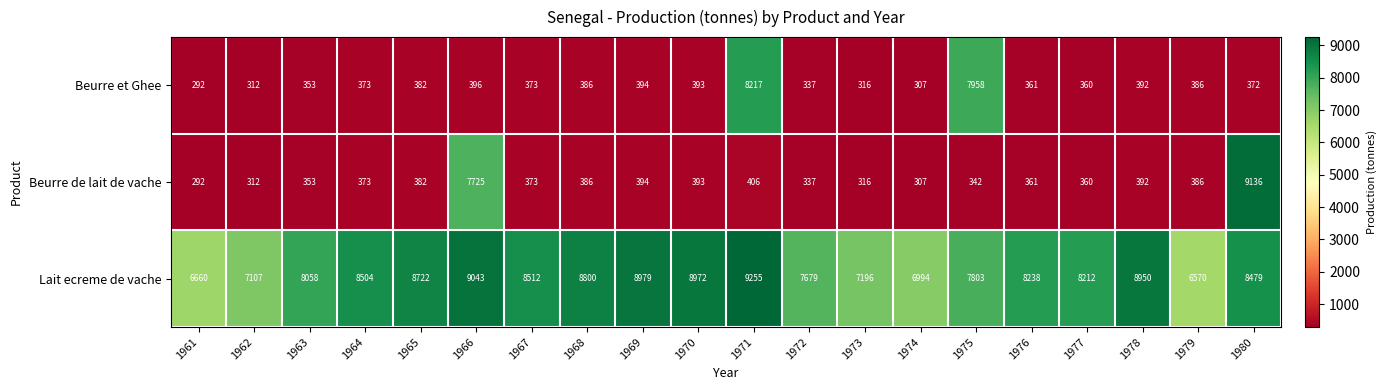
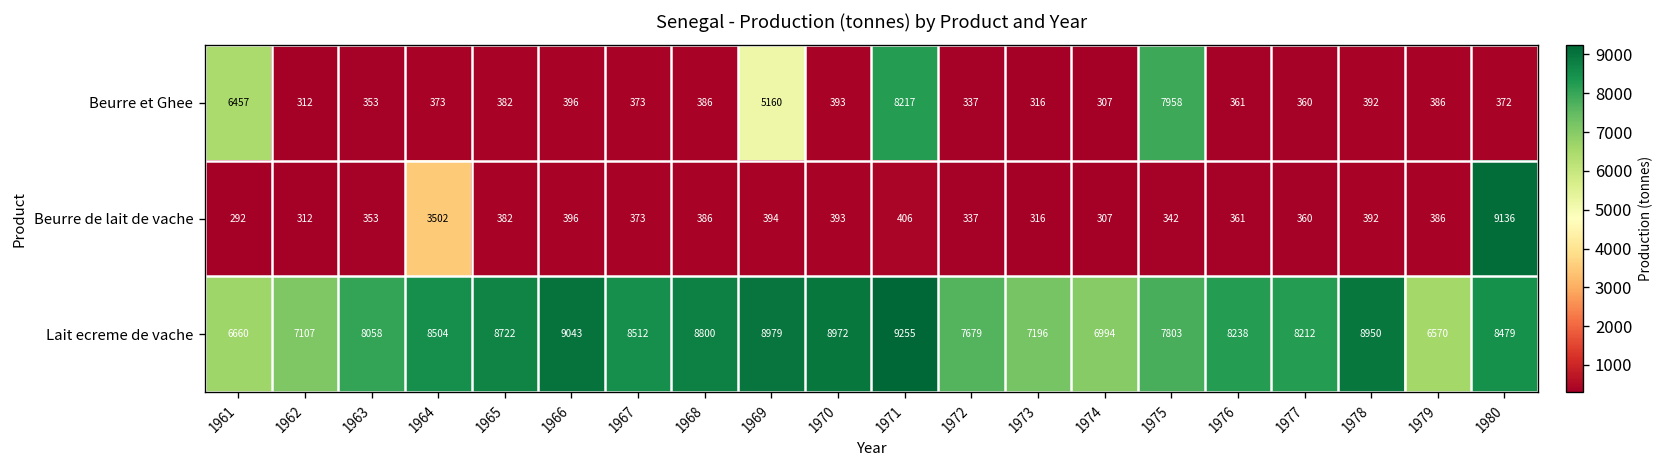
  {
    "Beurre et Ghee": {
-     "1961": 292,
+     "1961": 6457,
      "1962": 312,
      "1963": 353,
      "1964": 373,
      "1965": 382,
      "1966": 396,
      "1967": 373,
      "1968": 386,
-     "1969": 394,
+     "1969": 5160,
      "1970": 393,
      "1971": 8217,
      "1972": 337,
      "1973": 316,
      "1974": 307,
      "1975": 7958,
      "1976": 361,
      "1977": 360,
      "1978": 392,
      "1979": 386,
      "1980": 372
    },
    "Beurre de lait de vache": {
      "1961": 292,
      "1962": 312,
      "1963": 353,
-     "1964": 373,
+     "1964": 3502,
      "1965": 382,
-     "1966": 7725,
+     "1966": 396,
      "1967": 373,
      "1968": 386,
      "1969": 394,
      "1970": 393,
      "1971": 406,
      "1972": 337,
      "1973": 316,
      "1974": 307,
      "1975": 342,
      "1976": 361,
      "1977": 360,
      "1978": 392,
      "1979": 386,
      "1980": 9136
    },
    "Lait ecreme de vache": {
      "1961": 6660,
      "1962": 7107,
      "1963": 8058,
      "1964": 8504,
      "1965": 8722,
      "1966": 9043,
      "1967": 8512,
      "1968": 8800,
      "1969": 8979,
      "1970": 8972,
      "1971": 9255,
      "1972": 7679,
      "1973": 7196,
      "1974": 6994,
      "1975": 7803,
      "1976": 8238,
      "1977": 8212,
      "1978": 8950,
      "1979": 6570,
      "1980": 8479
    }
  }
